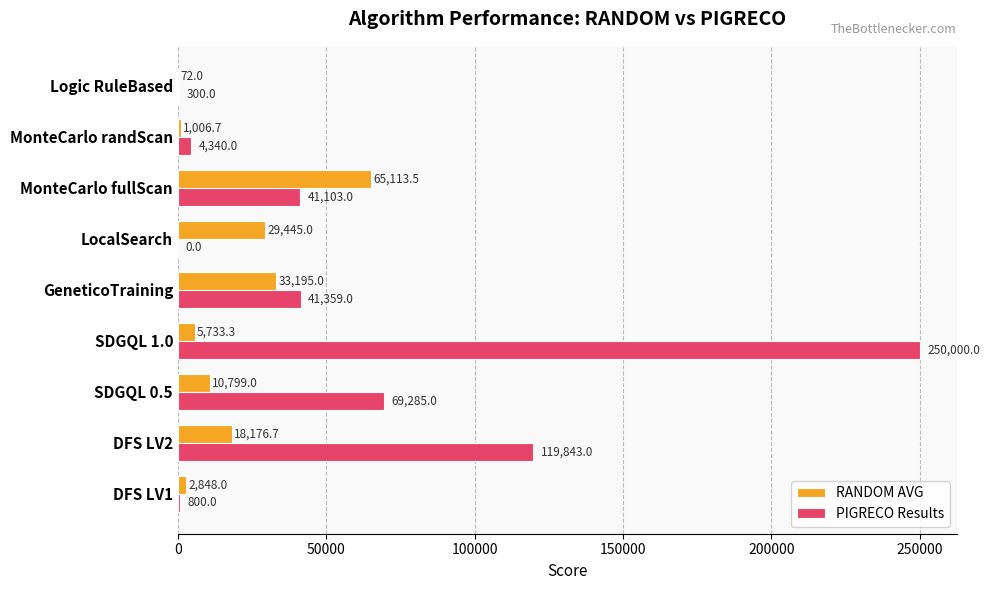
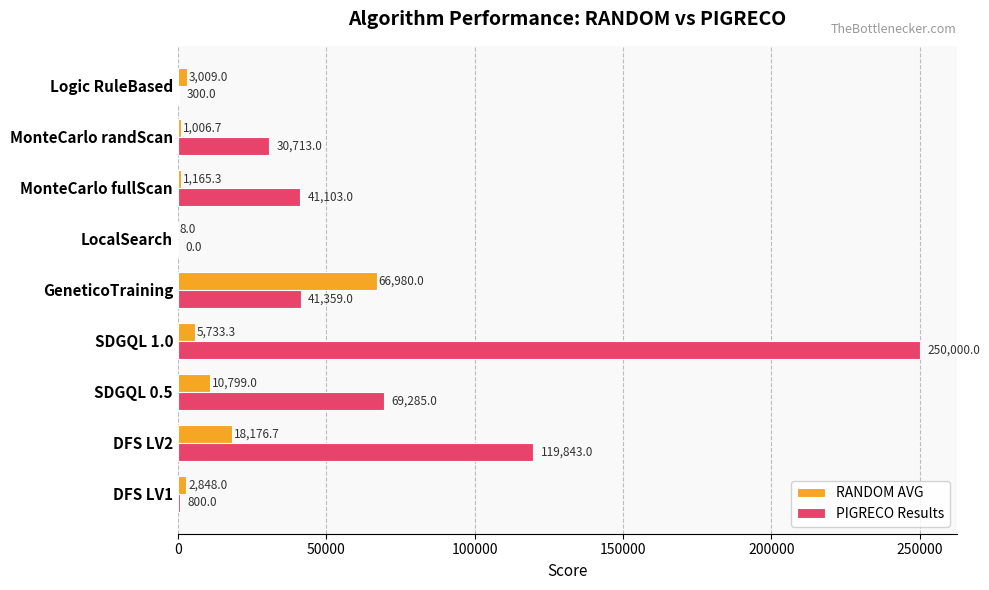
  {
    "RANDOM AVG": {
-     "Logic RuleBased": "72.0",
+     "Logic RuleBased": "3,009.0",
      "MonteCarlo randScan": "1,006.7",
-     "MonteCarlo fullScan": "65,113.5",
-     "LocalSearch": "29,445.0",
-     "GeneticoTraining": "33,195.0",
+     "MonteCarlo fullScan": "1,165.3",
+     "LocalSearch": "8.0",
+     "GeneticoTraining": "66,980.0",
      "SDGQL 1.0": "5,733.3",
      "SDGQL 0.5": "10,799.0",
      "DFS LV2": "18,176.7",
      "DFS LV1": "2,848.0"
    },
    "PIGRECO Results": {
      "Logic RuleBased": "300.0",
-     "MonteCarlo randScan": "4,340.0",
+     "MonteCarlo randScan": "30,713.0",
      "MonteCarlo fullScan": "41,103.0",
      "LocalSearch": "0.0",
      "GeneticoTraining": "41,359.0",
      "SDGQL 1.0": "250,000.0",
      "SDGQL 0.5": "69,285.0",
      "DFS LV2": "119,843.0",
      "DFS LV1": "800.0"
    }
  }
